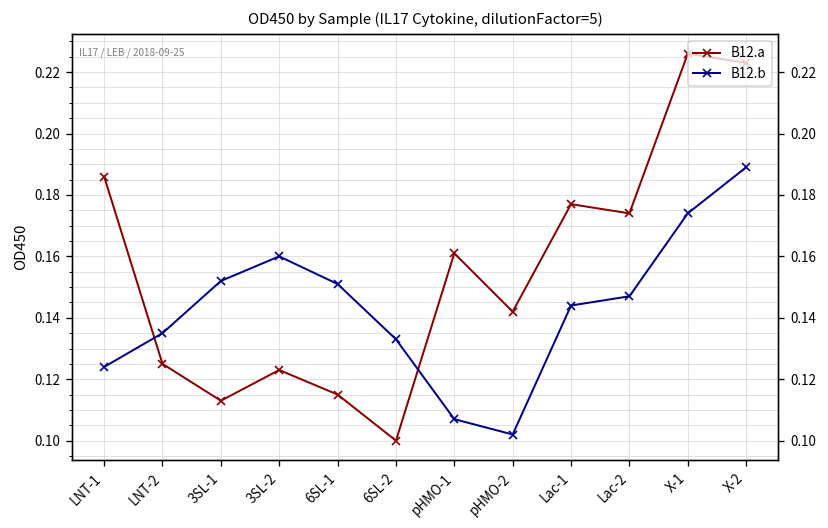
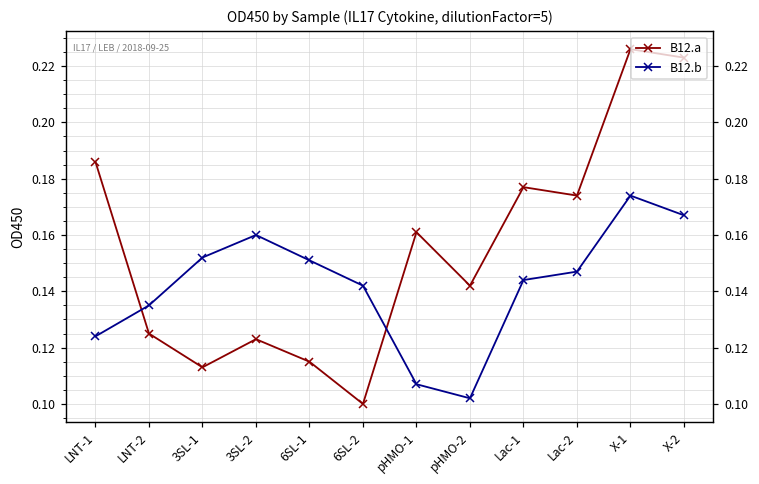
  {
    "B12.a": {
      "LNT-1": 0.186,
      "LNT-2": 0.125,
      "3SL-1": 0.113,
      "3SL-2": 0.123,
      "6SL-1": 0.115,
      "6SL-2": 0.100,
      "pHMO-1": 0.161,
      "pHMO-2": 0.142,
      "Lac-1": 0.177,
      "Lac-2": 0.174,
      "X-1": 0.226
    },
    "B12.b": {
      "LNT-1": 0.124,
      "LNT-2": 0.135,
      "3SL-1": 0.152,
      "3SL-2": 0.160,
      "6SL-1": 0.151,
-     "6SL-2": 0.133,
+     "6SL-2": 0.142,
      "pHMO-1": 0.107,
      "pHMO-2": 0.102,
      "Lac-1": 0.144,
      "Lac-2": 0.147,
      "X-1": 0.174,
-     "X-2": 0.189
+     "X-2": 0.167
    }
  }
